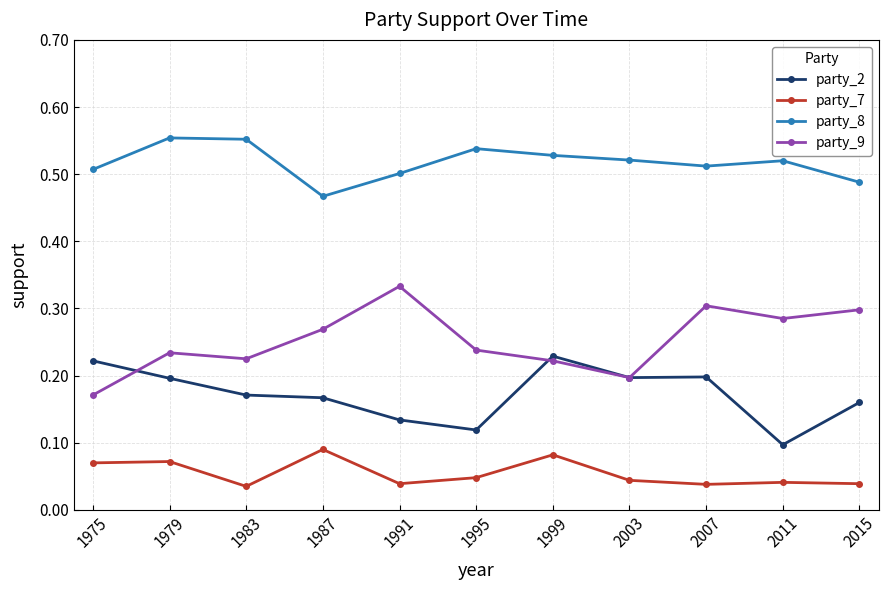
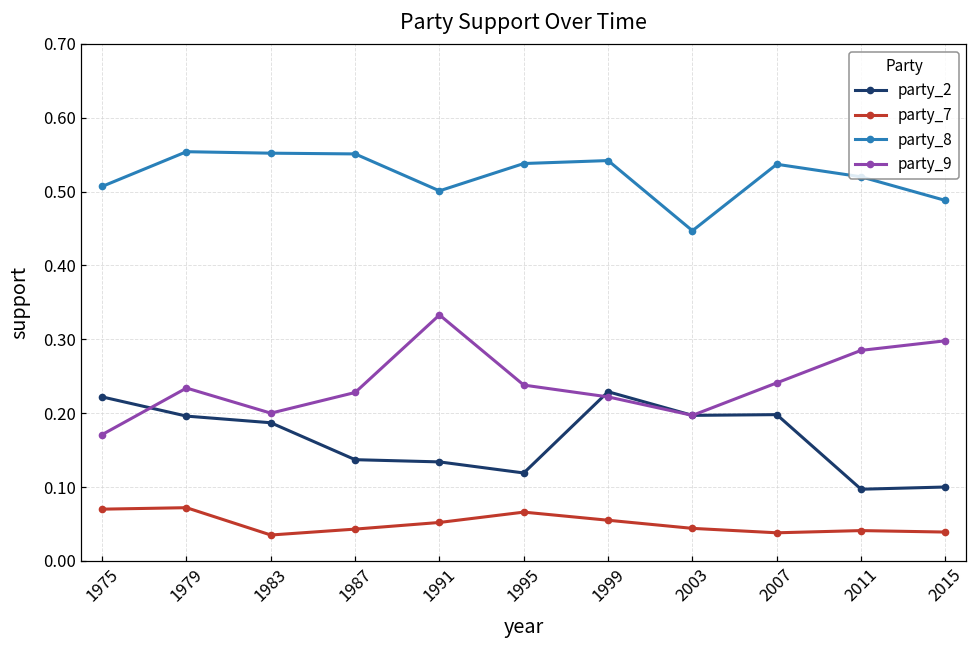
  {
    "party_2": {
      "1975": 0.22,
      "1979": 0.20,
-     "1983": 0.17,
-     "1987": 0.17,
+     "1983": 0.19,
+     "1987": 0.14,
      "1991": 0.13,
      "1995": 0.12,
      "1999": 0.23,
      "2007": 0.20,
      "2011": 0.10,
-     "2015": 0.16
+     "2015": 0.10
    },
    "party_7": {
      "1975": 0.07,
      "1979": 0.07,
      "1983": 0.04,
-     "1987": 0.09,
-     "1991": 0.04,
-     "1995": 0.05,
-     "1999": 0.08,
+     "1987": 0.04,
+     "1991": 0.05,
+     "1995": 0.07,
+     "1999": 0.06,
      "2003": 0.04,
      "2007": 0.04,
      "2011": 0.04,
      "2015": 0.04
    },
    "party_8": {
      "1975": 0.51,
      "1979": 0.55,
      "1983": 0.55,
-     "1987": 0.47,
+     "1987": 0.55,
      "1991": 0.50,
      "1995": 0.54,
-     "1999": 0.53,
-     "2003": 0.52,
-     "2007": 0.51,
+     "1999": 0.54,
+     "2003": 0.45,
+     "2007": 0.54,
      "2011": 0.52,
      "2015": 0.49
    },
    "party_9": {
      "1975": 0.17,
      "1979": 0.23,
-     "1983": 0.23,
-     "1987": 0.27,
+     "1983": 0.20,
+     "1987": 0.23,
      "1991": 0.33,
      "1995": 0.24,
      "1999": 0.22,
-     "2007": 0.30,
+     "2007": 0.24,
      "2011": 0.29,
      "2015": 0.30
    }
  }
